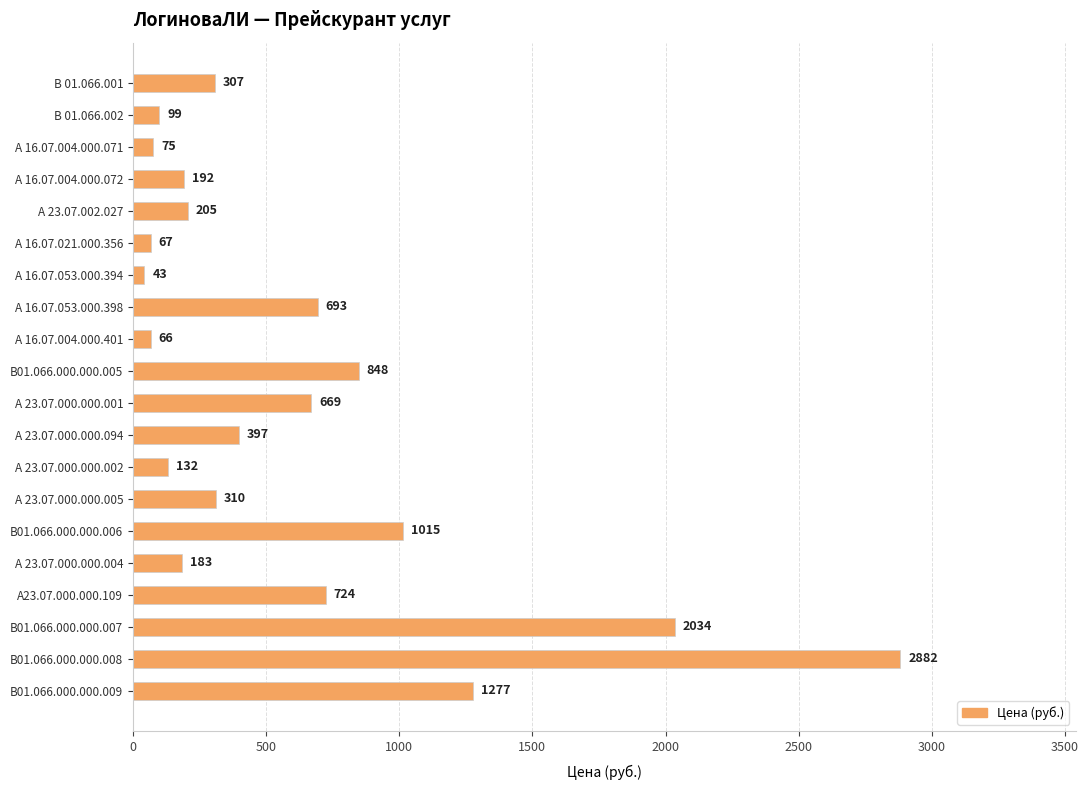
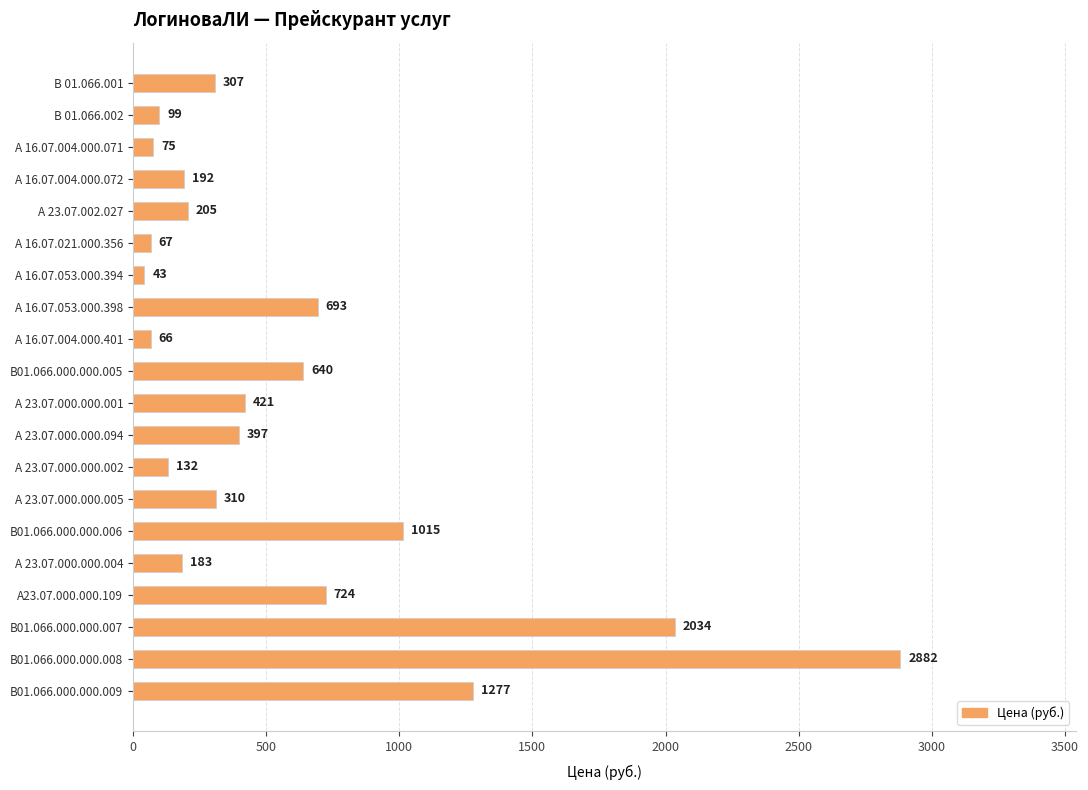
  {
    "В 01.066.001": 307,
    "В 01.066.002": 99,
    "А 16.07.004.000.071": 75,
    "А 16.07.004.000.072": 192,
    "А 23.07.002.027": 205,
    "А 16.07.021.000.356": 67,
    "А 16.07.053.000.394": 43,
    "А 16.07.053.000.398": 693,
    "А 16.07.004.000.401": 66,
-   "В01.066.000.000.005": 848,
-   "А 23.07.000.000.001": 669,
+   "В01.066.000.000.005": 640,
+   "А 23.07.000.000.001": 421,
    "А 23.07.000.000.094": 397,
    "А 23.07.000.000.002": 132,
    "А 23.07.000.000.005": 310,
    "В01.066.000.000.006": 1015,
    "А 23.07.000.000.004": 183,
    "А23.07.000.000.109": 724,
    "В01.066.000.000.007": 2034,
    "В01.066.000.000.008": 2882,
    "В01.066.000.000.009": 1277
  }
